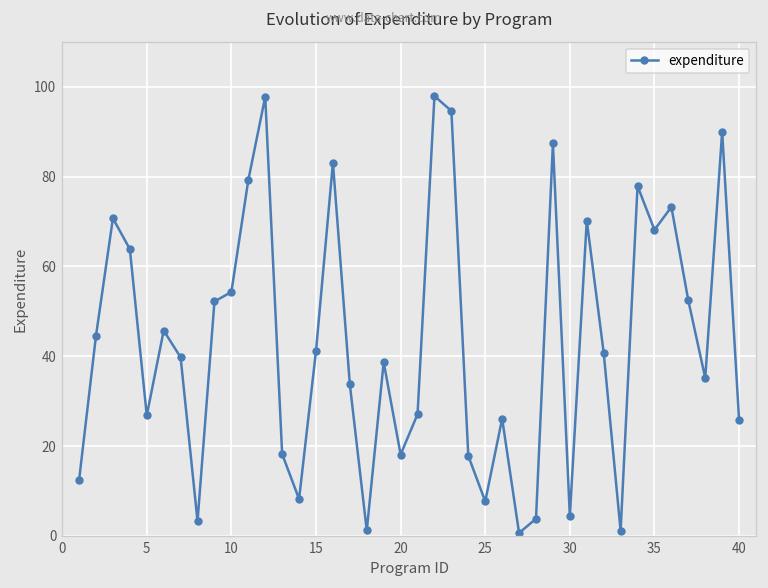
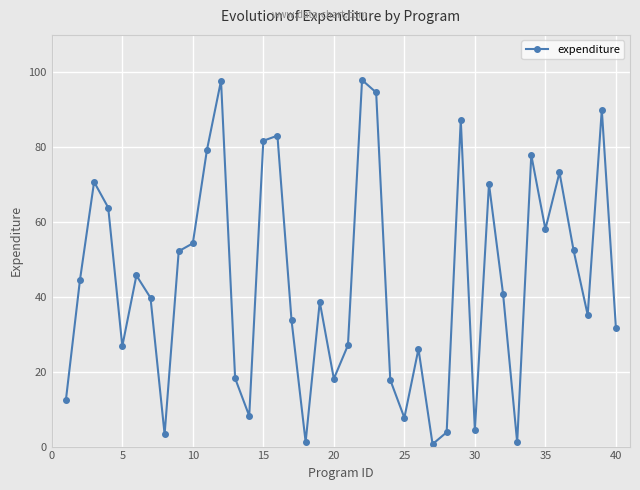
  {
    "5": 27,
    "10": 54,
-   "15": 41,
+   "15": 82,
    "20": 18,
    "25": 8,
    "30": 4,
-   "35": 68,
-   "40": 26
+   "35": 58,
+   "40": 32
  }
